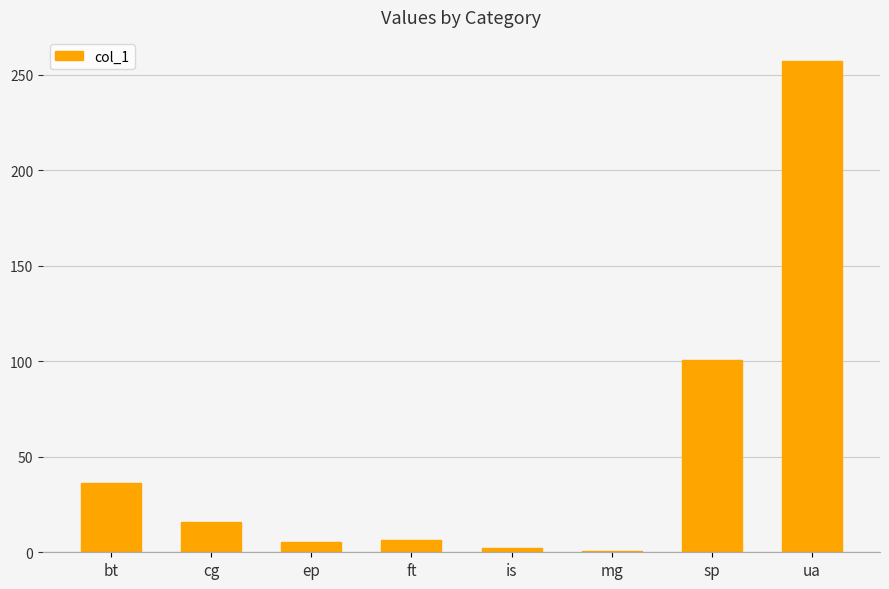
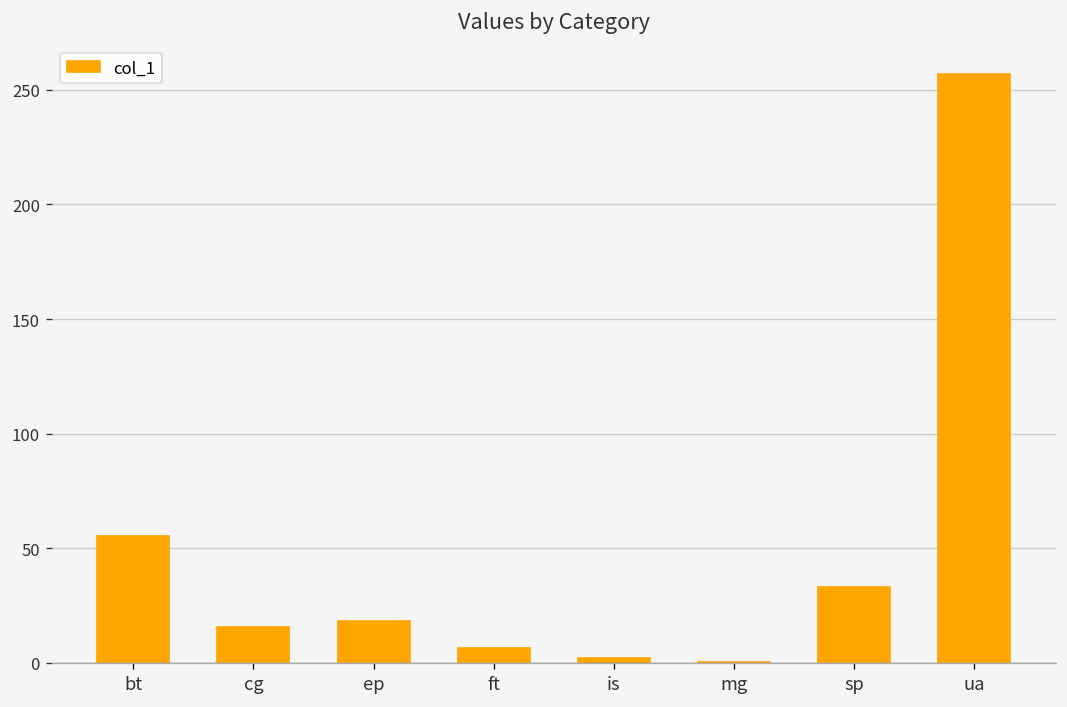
  {
-   "bt": 36,
+   "bt": 55,
    "cg": 16,
-   "ep": 5,
+   "ep": 18,
    "ft": 6,
    "is": 2,
-   "sp": 101,
+   "sp": 33,
    "ua": 257
  }
